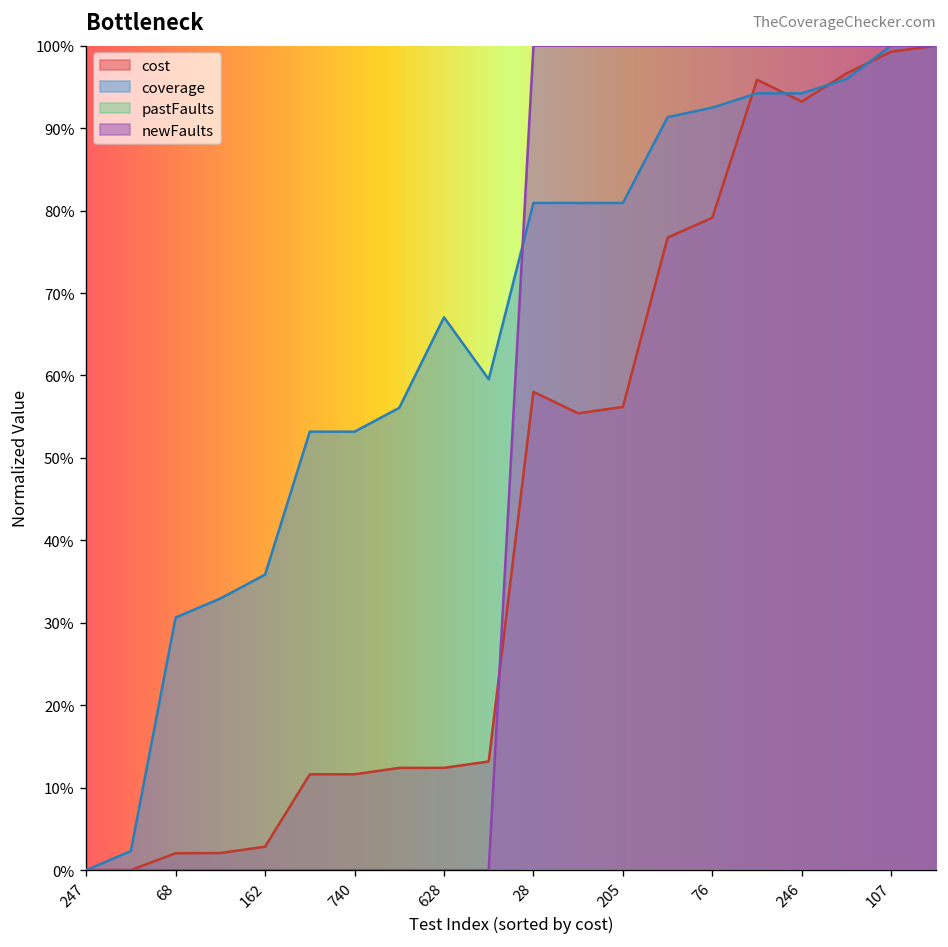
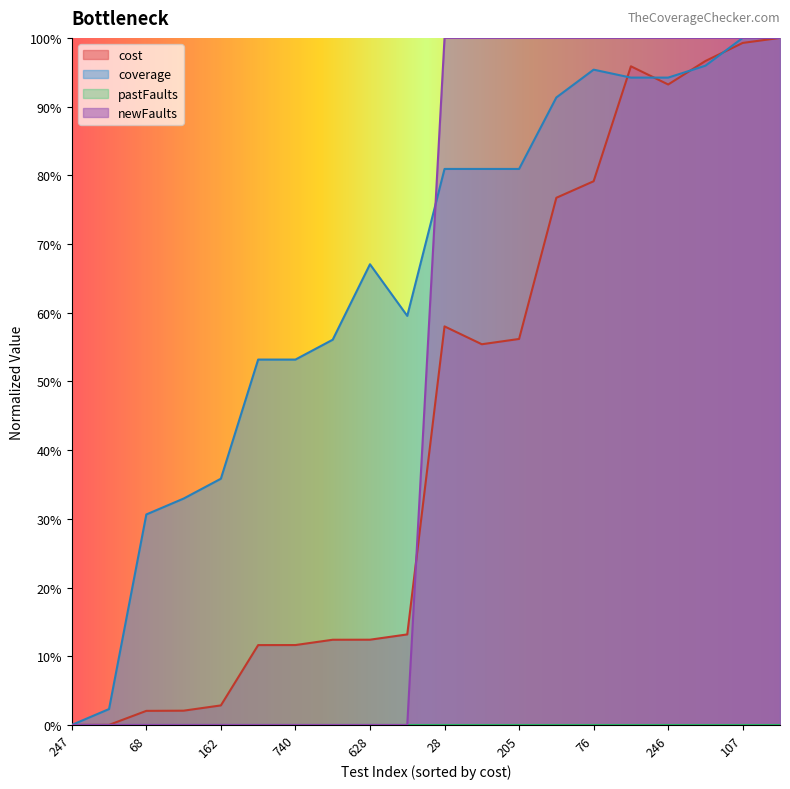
  {
    "cost": {
      "68": "2%",
      "162": "3%",
      "740": "12%",
      "628": "12%",
      "28": "58%",
      "205": "56%",
      "76": "79%",
      "246": "93%",
      "107": "99%"
    },
    "coverage": {
      "68": "31%",
      "162": "36%",
      "740": "53%",
      "628": "67%",
      "28": "81%",
      "205": "81%",
-     "76": "92%",
+     "76": "95%",
      "246": "94%"
    },
    "pastFaults": {
      "28": "0%",
      "205": "0%",
      "76": "0%",
      "246": "0%",
      "107": "0%"
    },
    "newFaults": {
      "28": "100%",
      "205": "100%",
      "76": "100%",
      "246": "100%"
    }
  }
